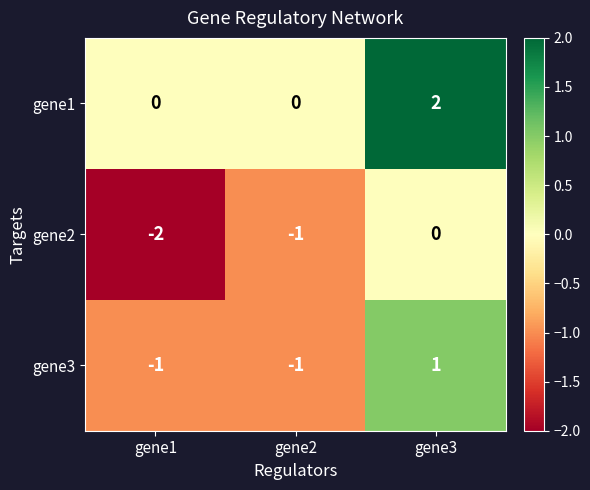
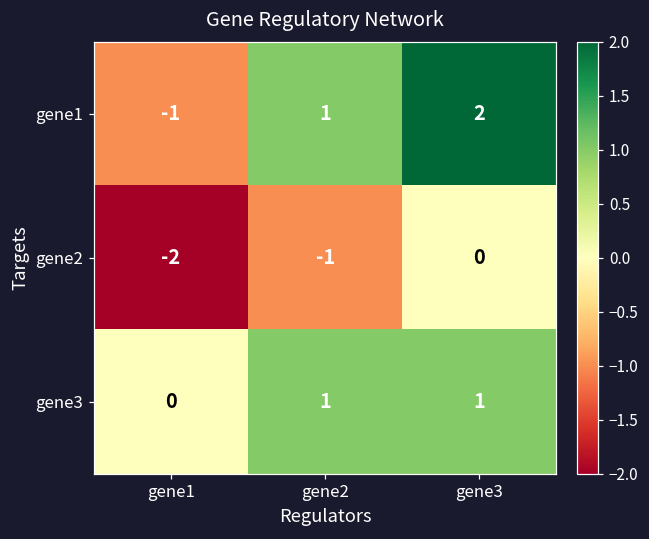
  {
    "gene1": {
-     "gene1": 0,
-     "gene2": 0,
+     "gene1": -1,
+     "gene2": 1,
      "gene3": 2
    },
    "gene2": {
      "gene1": -2,
      "gene2": -1,
      "gene3": 0
    },
    "gene3": {
-     "gene1": -1,
-     "gene2": -1,
+     "gene1": 0,
+     "gene2": 1,
      "gene3": 1
    }
  }
